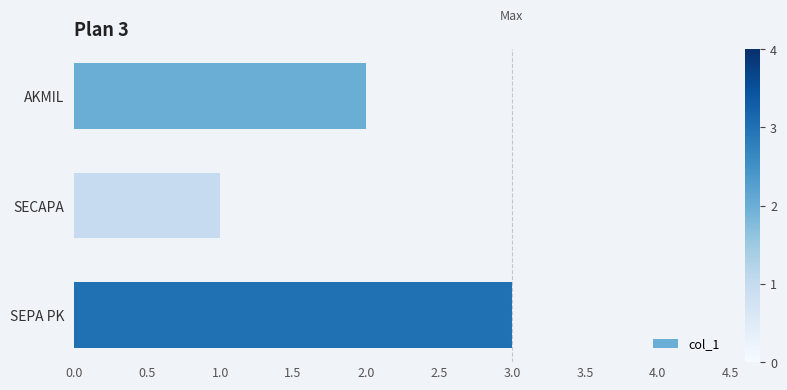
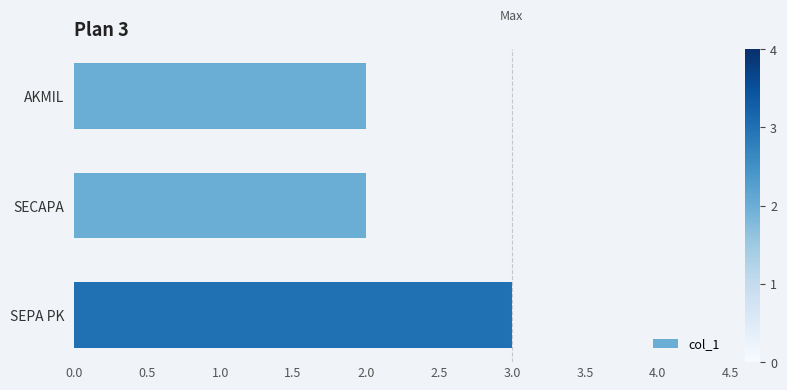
  {
    "AKMIL": 2,
-   "SECAPA": 1,
+   "SECAPA": 2,
    "SEPA PK": 3
  }
